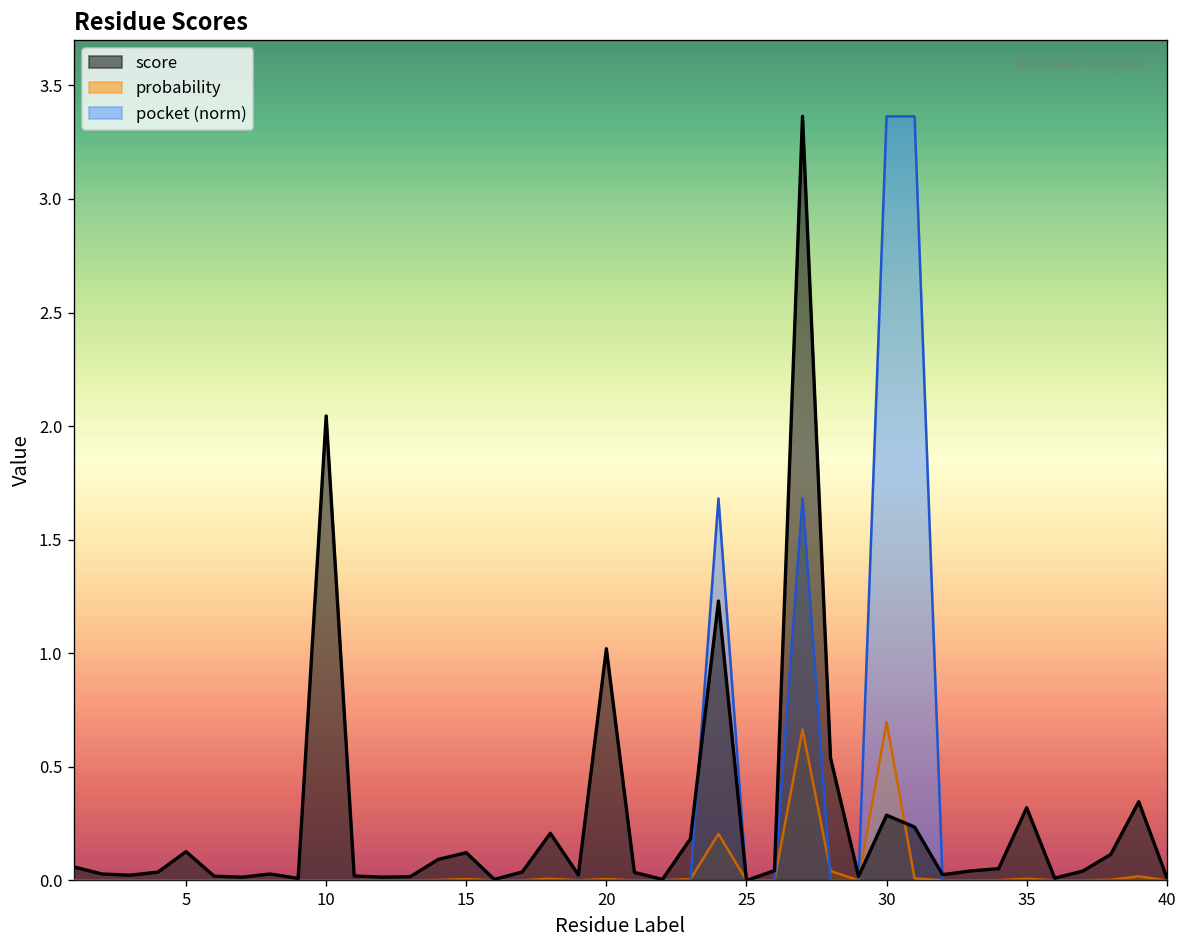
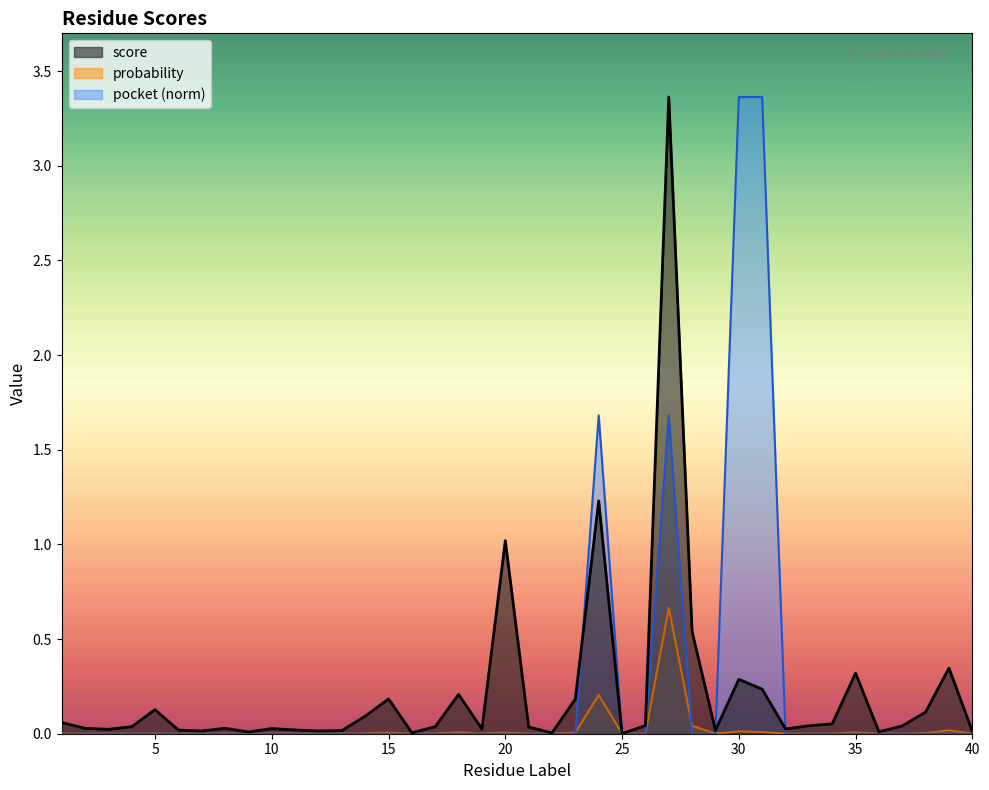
  {
    "score": {
      "5": 0.13,
-     "10": 2.04,
-     "15": 0.12,
+     "10": 0.03,
+     "15": 0.18,
      "20": 1.02,
      "30": 0.29,
      "35": 0.32
    },
    "probability": {
-     "30": 0.70
+     "30": 0.01
    },
    "pocket (norm)": {
      "30": 3.36
    }
  }
